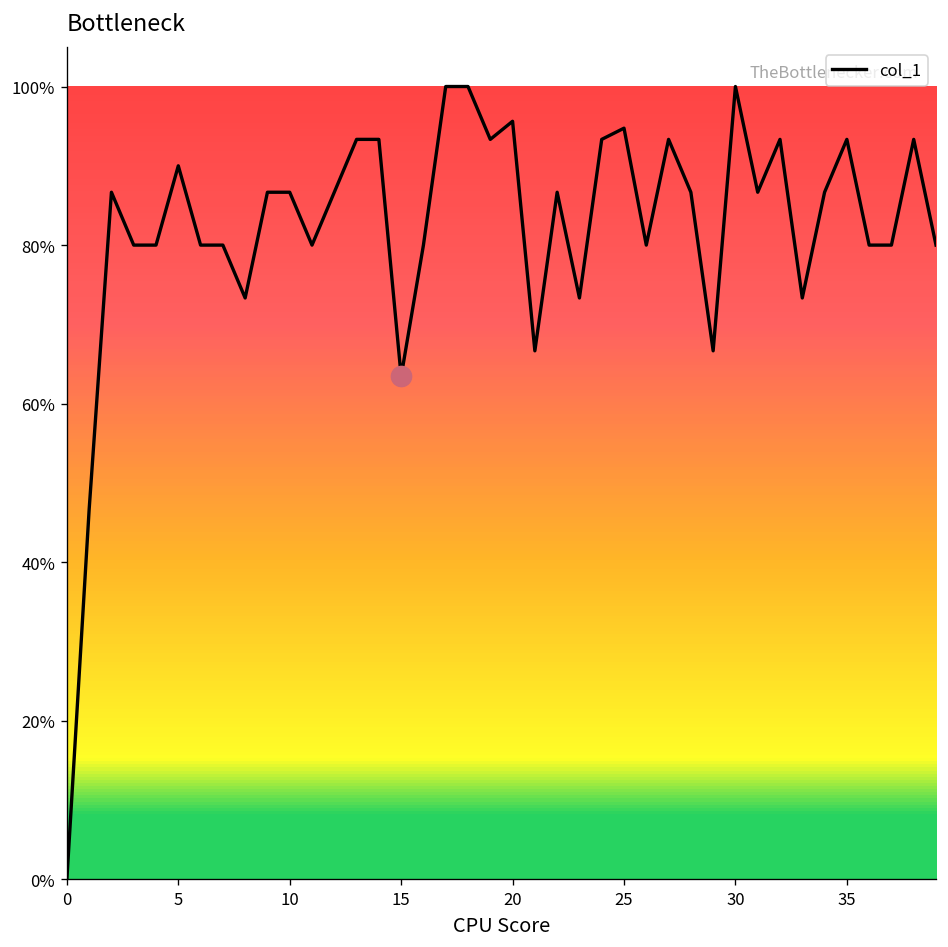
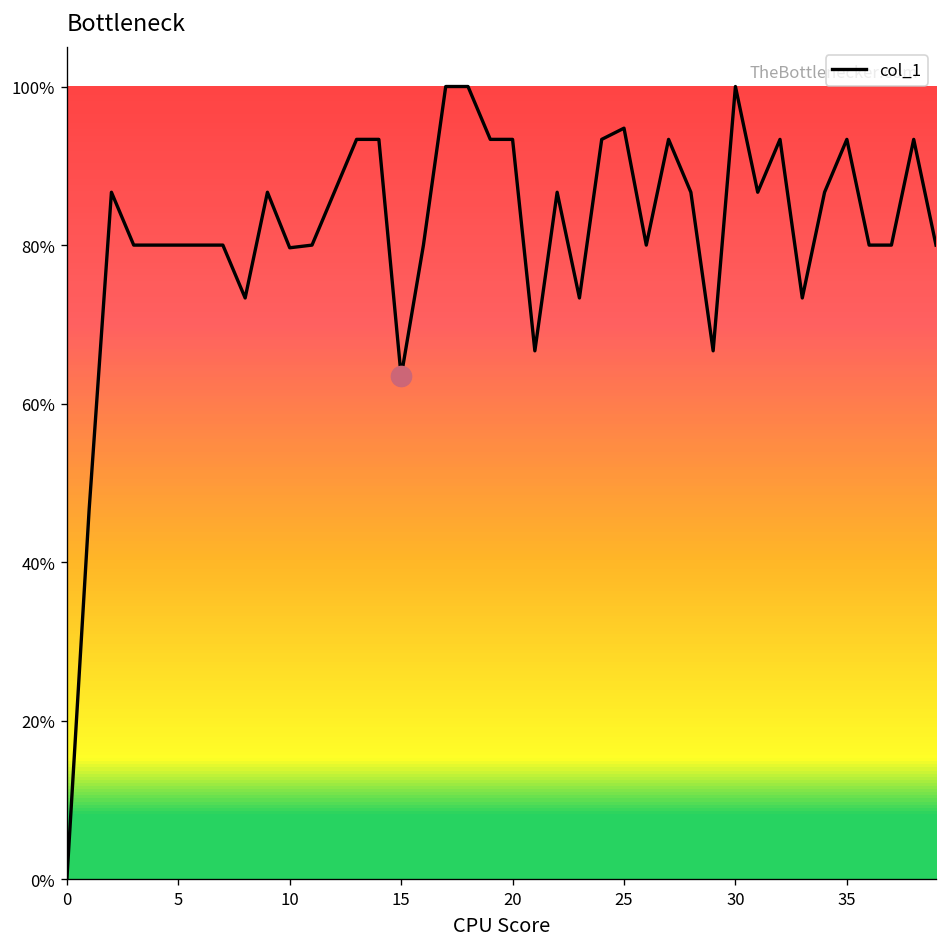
  {
    "col_1": {
      "0": "0%",
-     "5": "90%",
-     "10": "87%",
-     "20": "96%",
+     "5": "80%",
+     "10": "80%",
+     "20": "93%",
      "25": "95%",
      "30": "100%",
      "35": "93%"
    }
  }
